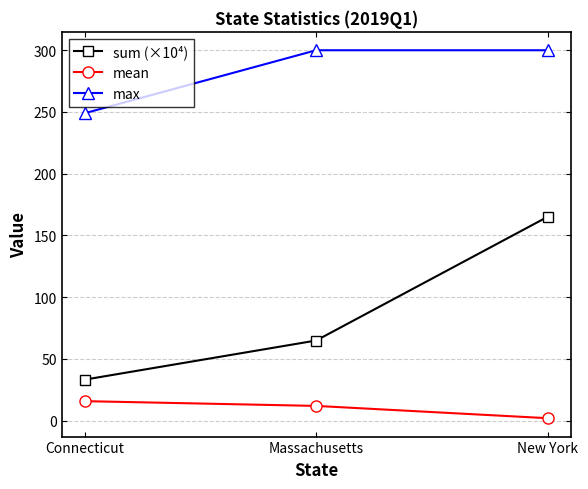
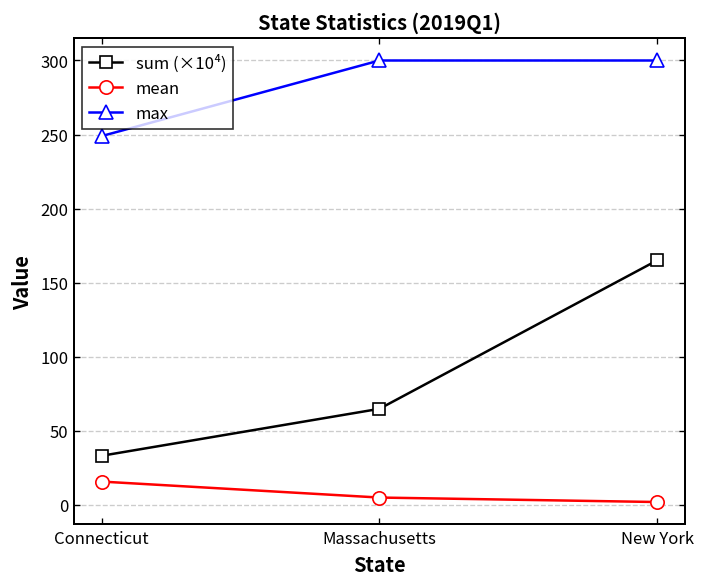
  {
    "sum (×10⁴)": {
      "Connecticut": 33,
      "Massachusetts": 65,
      "New York": 165
    },
    "mean": {
      "Connecticut": 16,
-     "Massachusetts": 12,
+     "Massachusetts": 5,
      "New York": 2
    },
    "max": {
      "Connecticut": 249,
      "Massachusetts": 300,
      "New York": 300
    }
  }
